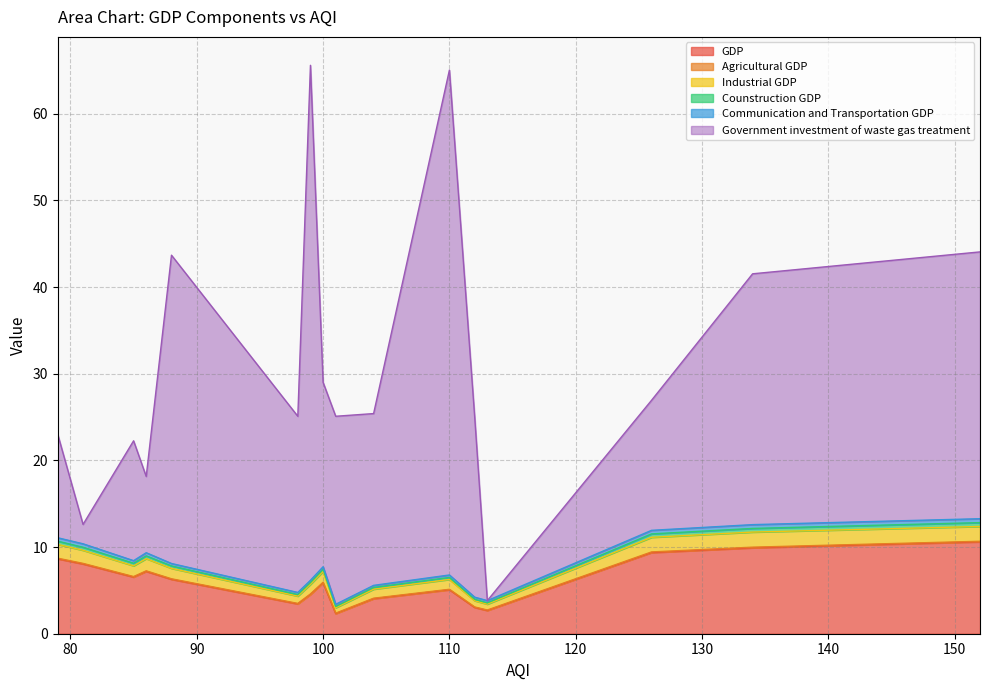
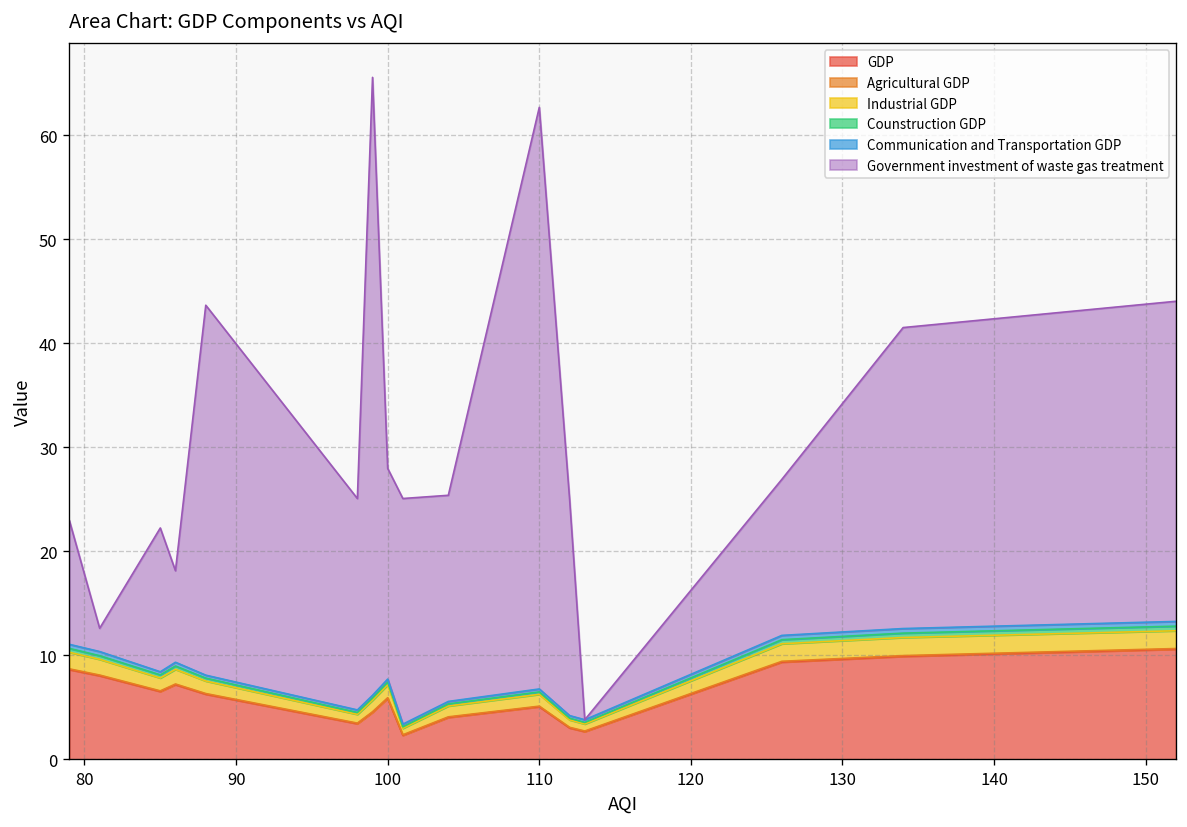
  {
    "Communication and Transportation GDP": {
      "100": 0
    },
    "Government investment of waste gas treatment": {
-     "100": 21,
-     "110": 58
+     "100": 20,
+     "110": 56
    }
  }
